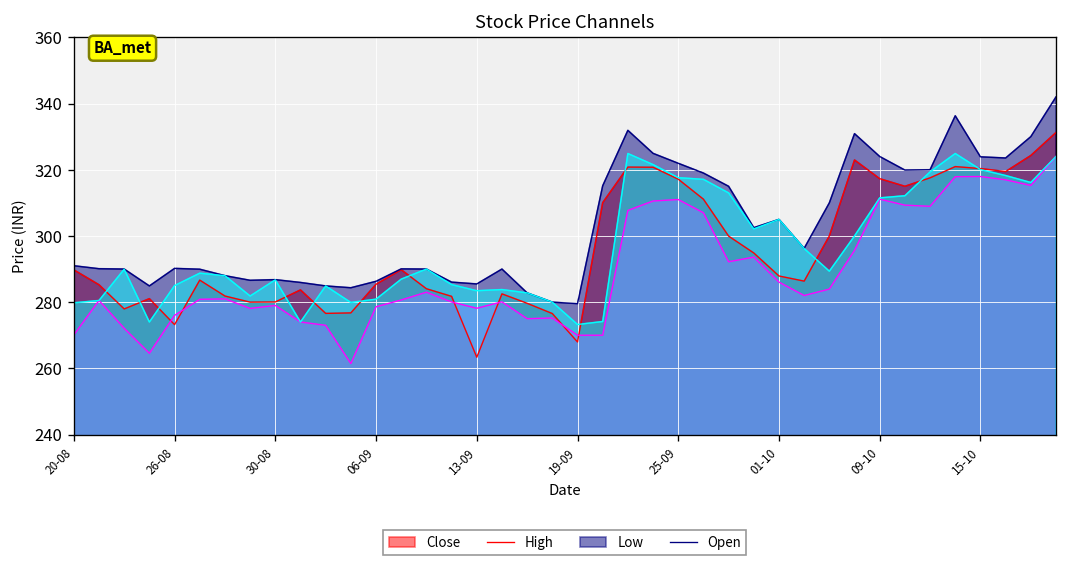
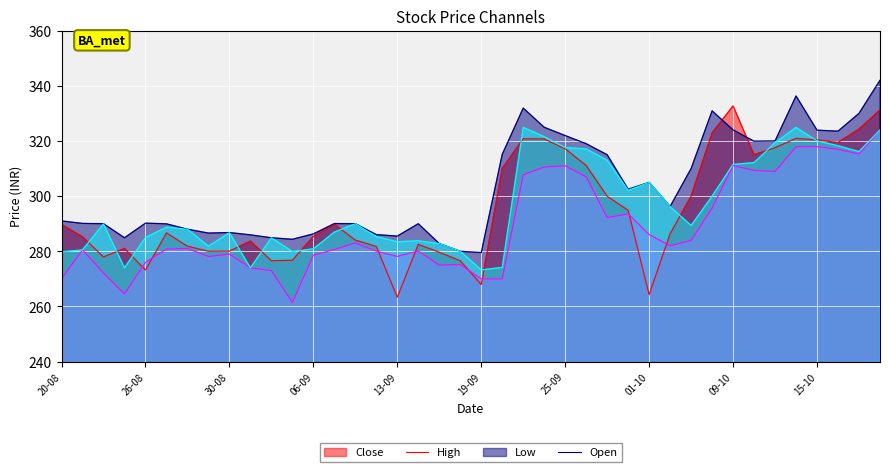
  {
    "Close": {
      "20-08": 290,
      "26-08": 273,
      "30-08": 280,
      "13-09": 263,
      "19-09": 268,
-     "01-10": 288,
-     "09-10": 317
+     "01-10": 264,
+     "09-10": 333
    }
  }
